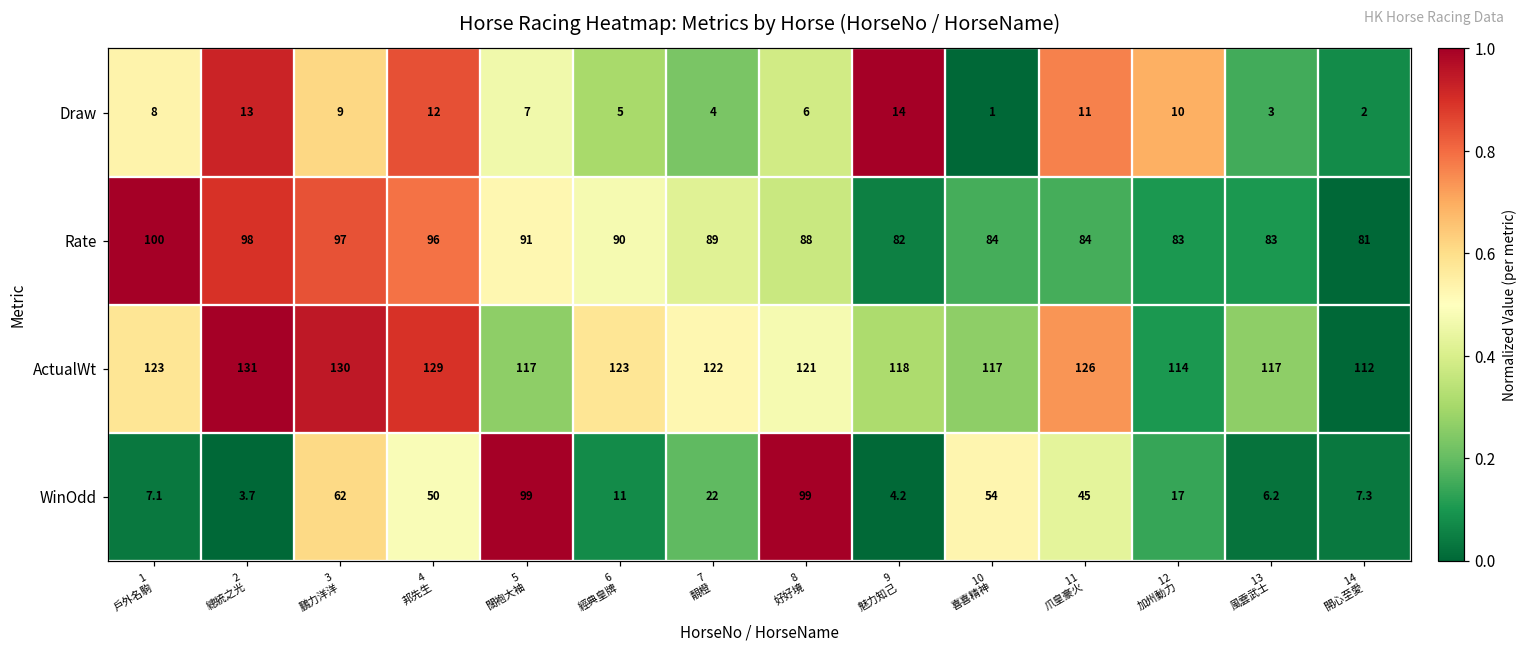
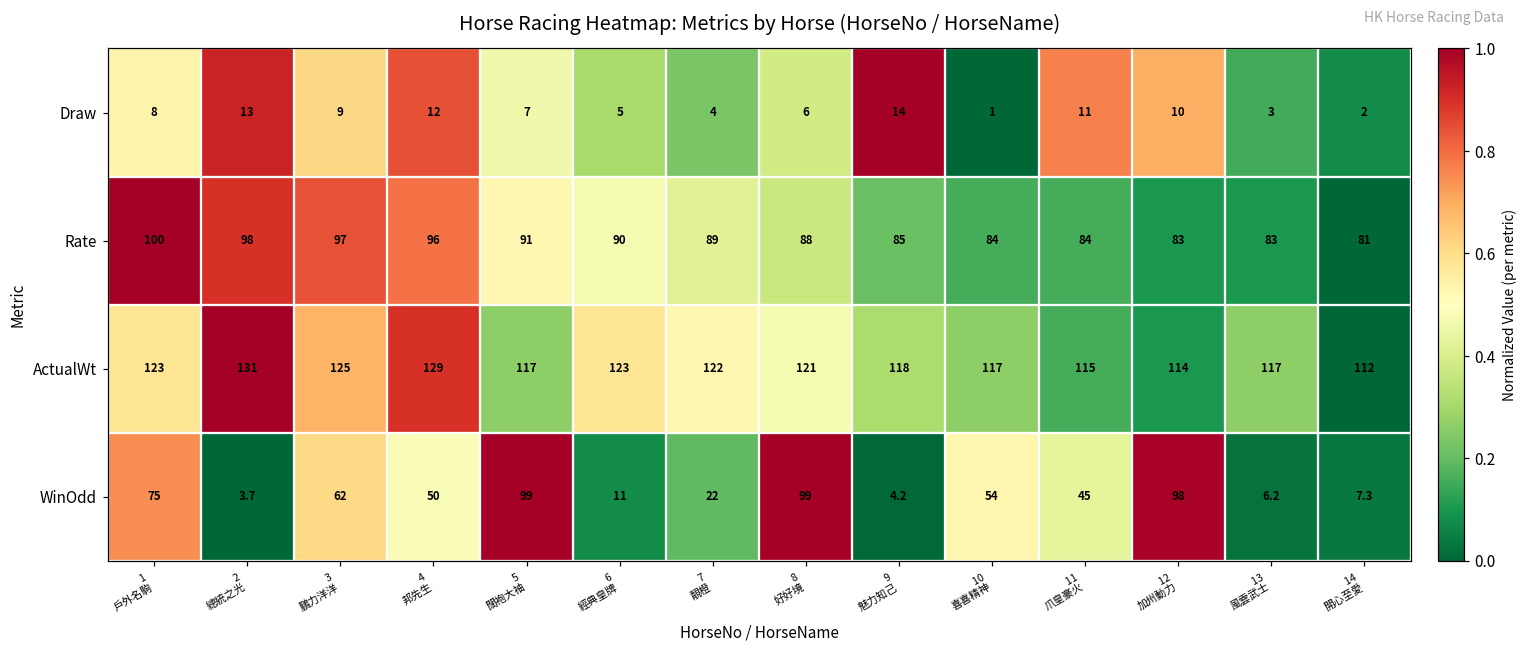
  {
    "Draw": {
      "1 戶外名駒": 8,
      "2 總統之光": 13,
      "3 鵬力洋洋": 9,
      "4 邦先生": 12,
      "5 闊袍大袖": 7,
      "6 經典皇牌": 5,
      "7 靚橙": 4,
      "8 好好境": 6,
      "9 魅力知己": 14,
      "10 喜喜精神": 1,
      "11 爪皇豪火": 11,
      "12 加州動力": 10,
      "13 風雲武士": 3,
      "14 開心至愛": 2
    },
    "Rate": {
      "1 戶外名駒": 100,
      "2 總統之光": 98,
      "3 鵬力洋洋": 97,
      "4 邦先生": 96,
      "5 闊袍大袖": 91,
      "6 經典皇牌": 90,
      "7 靚橙": 89,
      "8 好好境": 88,
-     "9 魅力知己": 82,
+     "9 魅力知己": 85,
      "10 喜喜精神": 84,
      "11 爪皇豪火": 84,
      "12 加州動力": 83,
      "13 風雲武士": 83,
      "14 開心至愛": 81
    },
    "ActualWt": {
      "1 戶外名駒": 123,
      "2 總統之光": 131,
-     "3 鵬力洋洋": 130,
+     "3 鵬力洋洋": 125,
      "4 邦先生": 129,
      "5 闊袍大袖": 117,
      "6 經典皇牌": 123,
      "7 靚橙": 122,
      "8 好好境": 121,
      "9 魅力知己": 118,
      "10 喜喜精神": 117,
-     "11 爪皇豪火": 126,
+     "11 爪皇豪火": 115,
      "12 加州動力": 114,
      "13 風雲武士": 117,
      "14 開心至愛": 112
    },
    "WinOdd": {
-     "1 戶外名駒": 7.1,
+     "1 戶外名駒": 75,
      "2 總統之光": 3.7,
      "3 鵬力洋洋": 62,
      "4 邦先生": 50,
      "5 闊袍大袖": 99,
      "6 經典皇牌": 11,
      "7 靚橙": 22,
      "8 好好境": 99,
      "9 魅力知己": 4.2,
      "10 喜喜精神": 54,
      "11 爪皇豪火": 45,
-     "12 加州動力": 17,
+     "12 加州動力": 98,
      "13 風雲武士": 6.2,
      "14 開心至愛": 7.3
    }
  }
